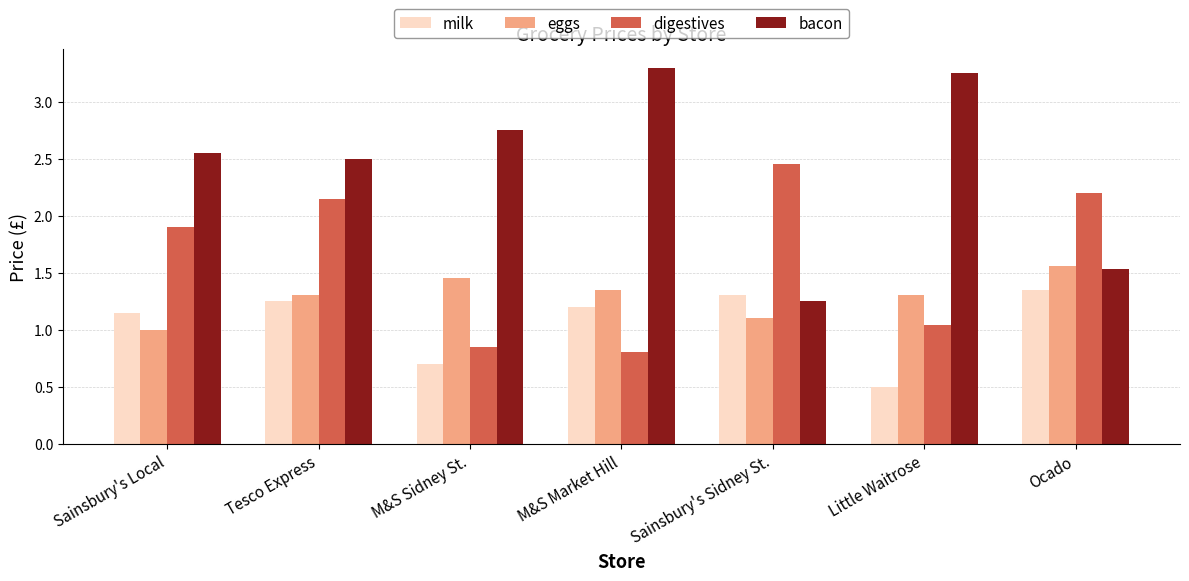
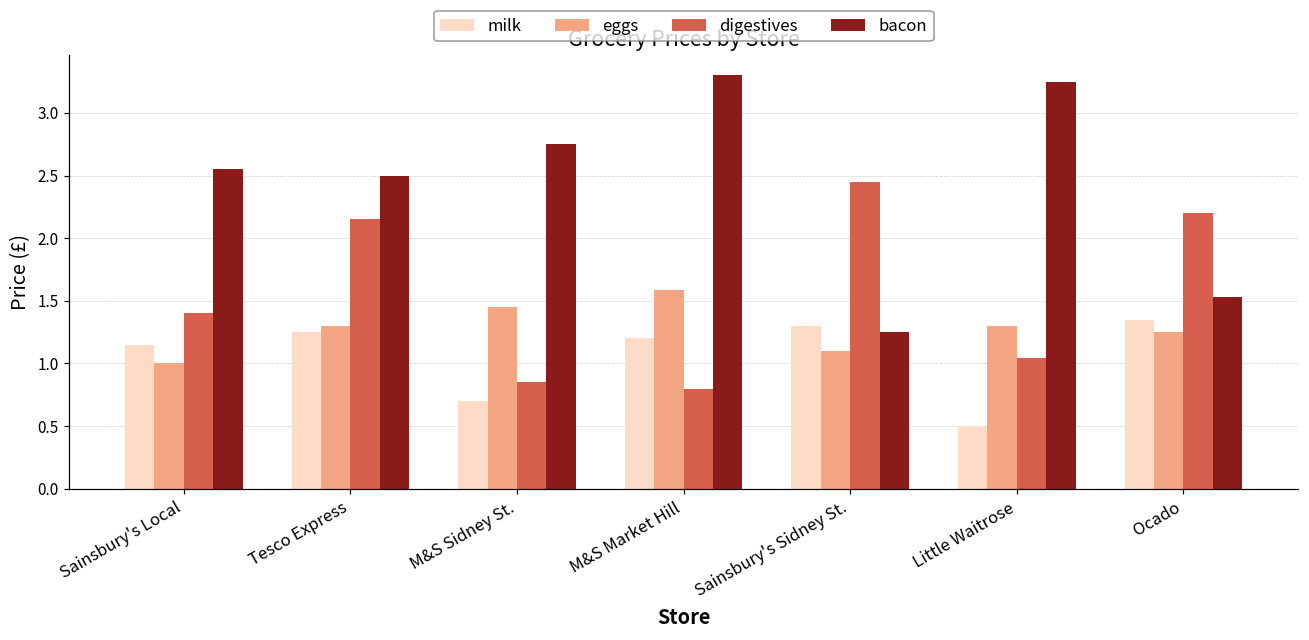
  {
    "milk": {
      "Sainsbury's Local": 1.15,
      "Tesco Express": 1.25,
      "M&S Sidney St.": 0.70,
      "M&S Market Hill": 1.20,
      "Sainsbury's Sidney St.": 1.30,
      "Little Waitrose": 0.50,
      "Ocado": 1.35
    },
    "eggs": {
      "Sainsbury's Local": 1.00,
      "Tesco Express": 1.30,
      "M&S Sidney St.": 1.45,
-     "M&S Market Hill": 1.35,
+     "M&S Market Hill": 1.59,
      "Sainsbury's Sidney St.": 1.10,
      "Little Waitrose": 1.30,
-     "Ocado": 1.56
+     "Ocado": 1.25
    },
    "digestives": {
-     "Sainsbury's Local": 1.9,
+     "Sainsbury's Local": 1.4,
      "Tesco Express": 2.15,
      "M&S Sidney St.": 0.85,
      "M&S Market Hill": 0.8,
      "Sainsbury's Sidney St.": 2.45,
      "Little Waitrose": 1.04,
      "Ocado": 2.2
    },
    "bacon": {
      "Sainsbury's Local": 2.55,
      "Tesco Express": 2.50,
      "M&S Sidney St.": 2.75,
      "M&S Market Hill": 3.30,
      "Sainsbury's Sidney St.": 1.25,
      "Little Waitrose": 3.25,
      "Ocado": 1.53
    }
  }
